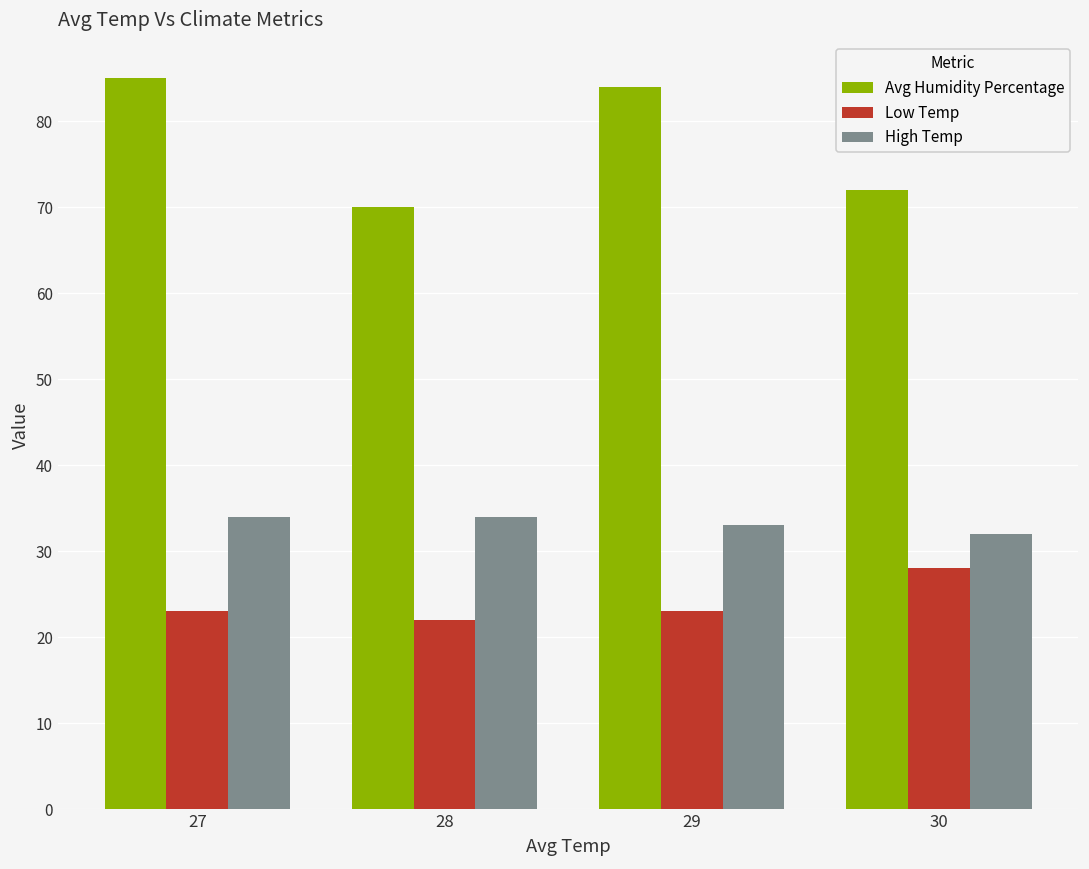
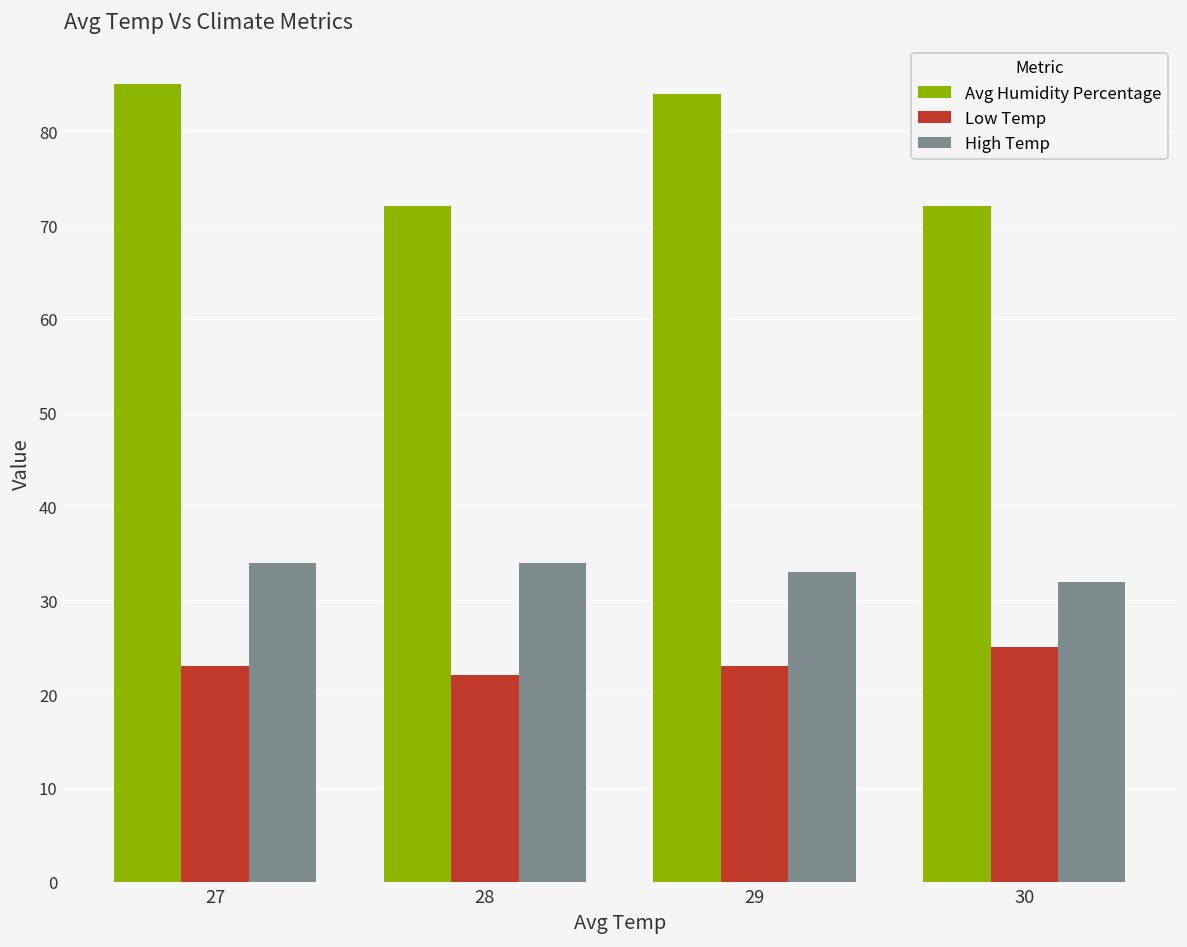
  {
    "Avg Humidity Percentage": {
      "27": 85,
-     "28": 70,
+     "28": 72,
      "29": 84,
      "30": 72
    },
    "Low Temp": {
      "27": 23,
      "28": 22,
      "29": 23,
-     "30": 28
+     "30": 25
    },
    "High Temp": {
      "27": 34,
      "28": 34,
      "29": 33,
      "30": 32
    }
  }
